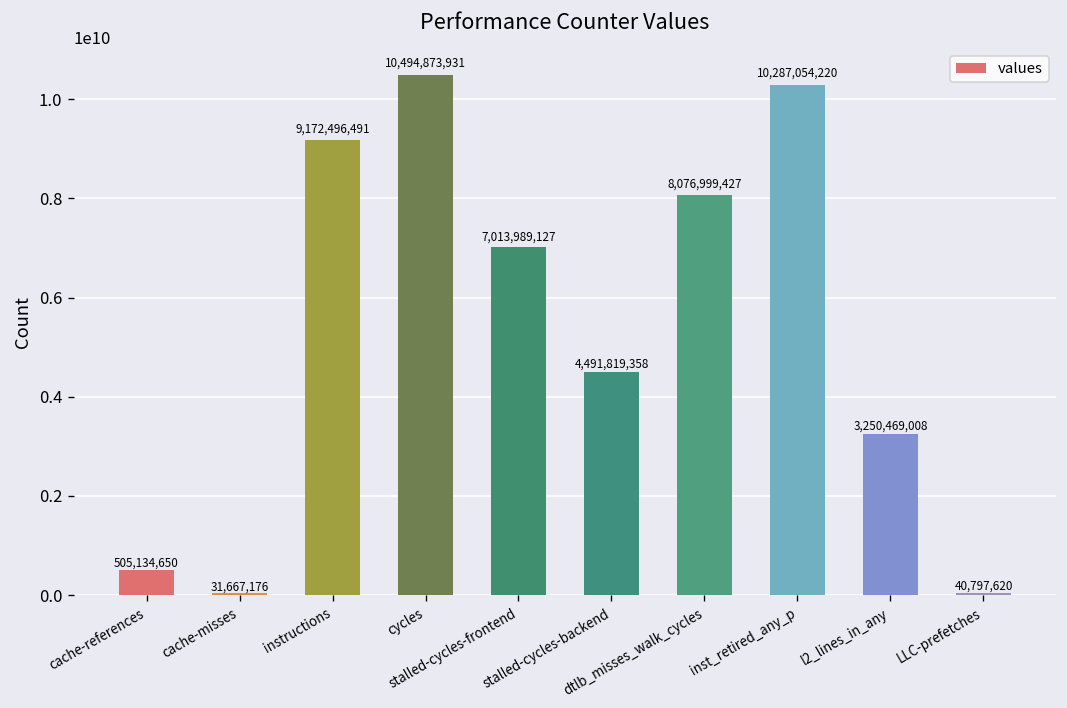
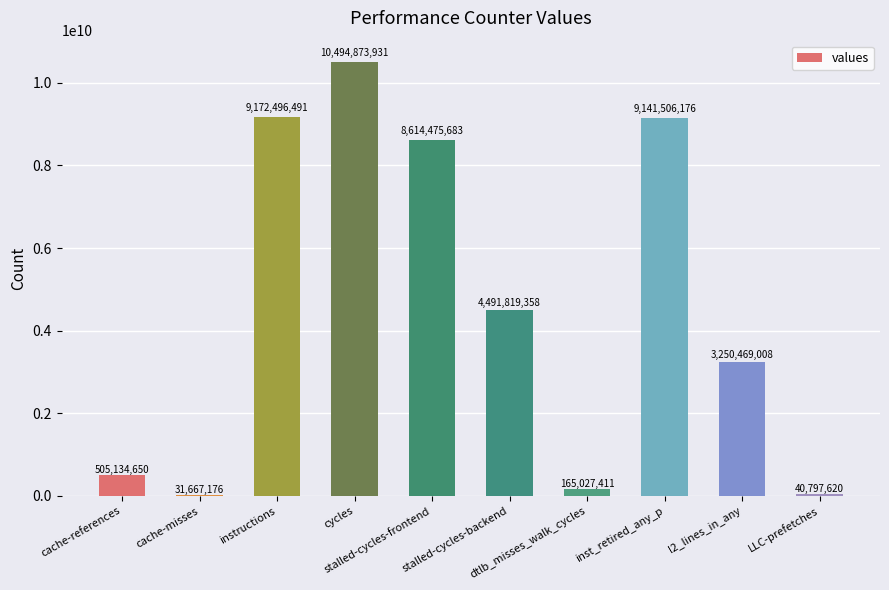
  {
    "cache-references": "505,134,650",
    "cache-misses": "31,667,176",
    "instructions": "9,172,496,491",
    "cycles": "10,494,873,931",
-   "stalled-cycles-frontend": "7,013,989,127",
+   "stalled-cycles-frontend": "8,614,475,683",
    "stalled-cycles-backend": "4,491,819,358",
-   "dtlb_misses_walk_cycles": "8,076,999,427",
-   "inst_retired_any_p": "10,287,054,220",
+   "dtlb_misses_walk_cycles": "165,027,411",
+   "inst_retired_any_p": "9,141,506,176",
    "l2_lines_in_any": "3,250,469,008",
    "LLC-prefetches": "40,797,620"
  }
